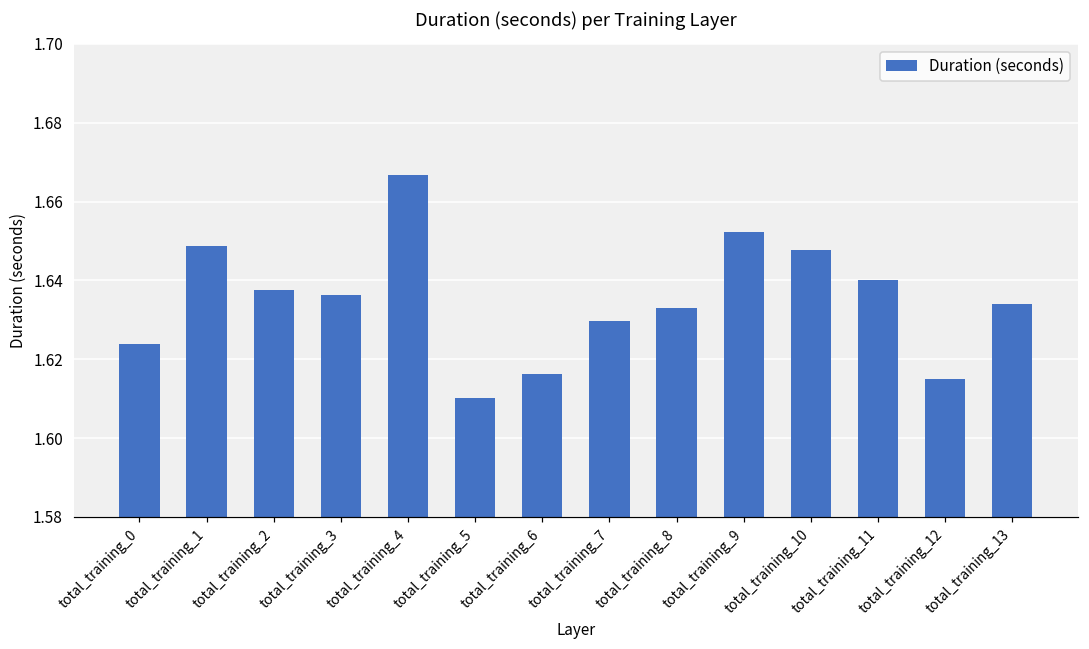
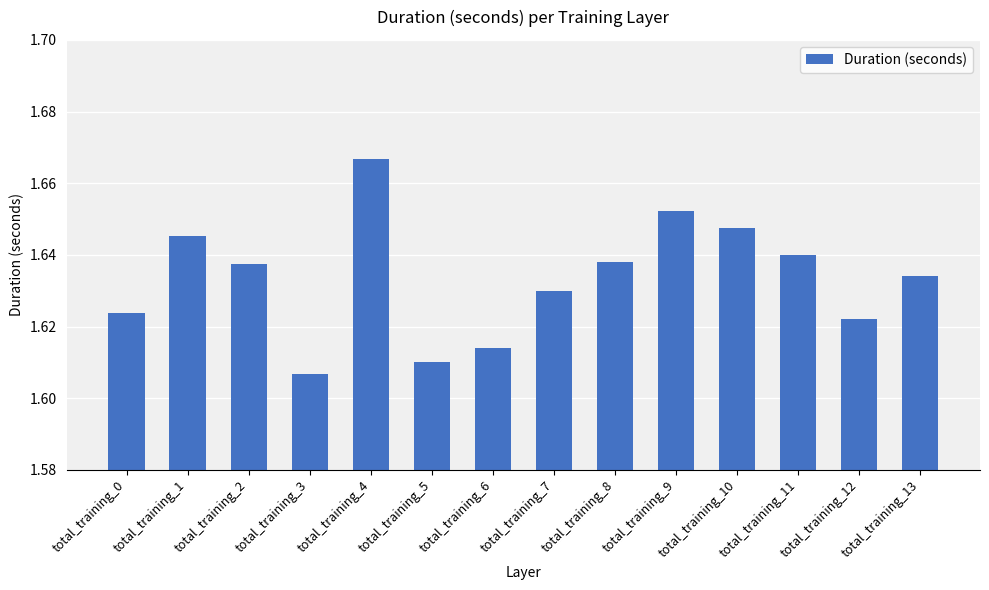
  {
    "total_training_0": 1.624,
-   "total_training_1": 1.649,
+   "total_training_1": 1.645,
    "total_training_2": 1.638,
-   "total_training_3": 1.636,
+   "total_training_3": 1.607,
    "total_training_4": 1.667,
    "total_training_5": 1.610,
-   "total_training_6": 1.616,
+   "total_training_6": 1.614,
    "total_training_7": 1.630,
-   "total_training_8": 1.633,
+   "total_training_8": 1.638,
    "total_training_9": 1.652,
    "total_training_10": 1.648,
    "total_training_11": 1.640,
-   "total_training_12": 1.615,
+   "total_training_12": 1.622,
    "total_training_13": 1.634
  }
